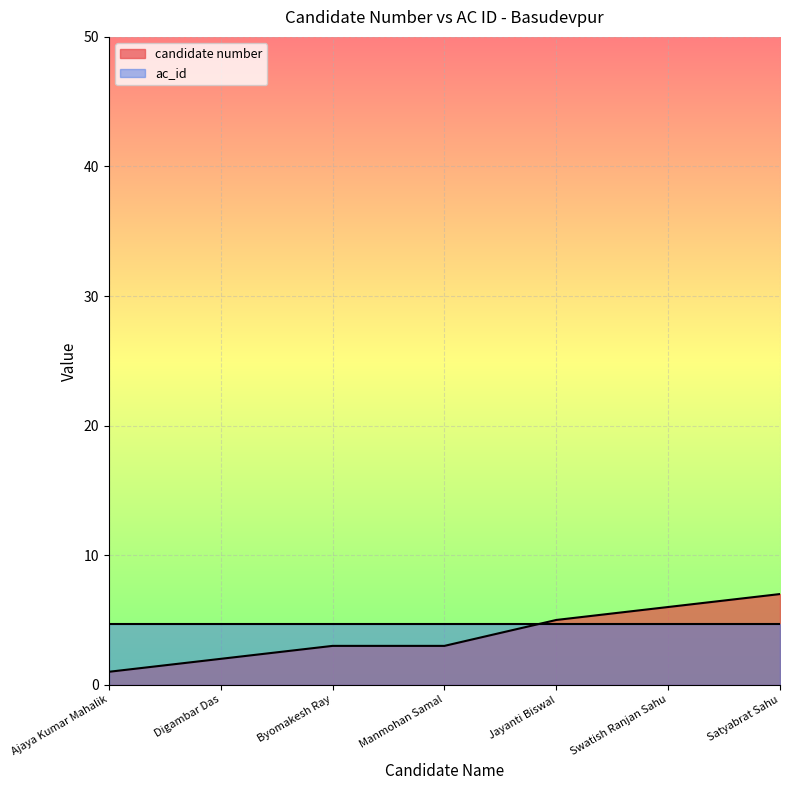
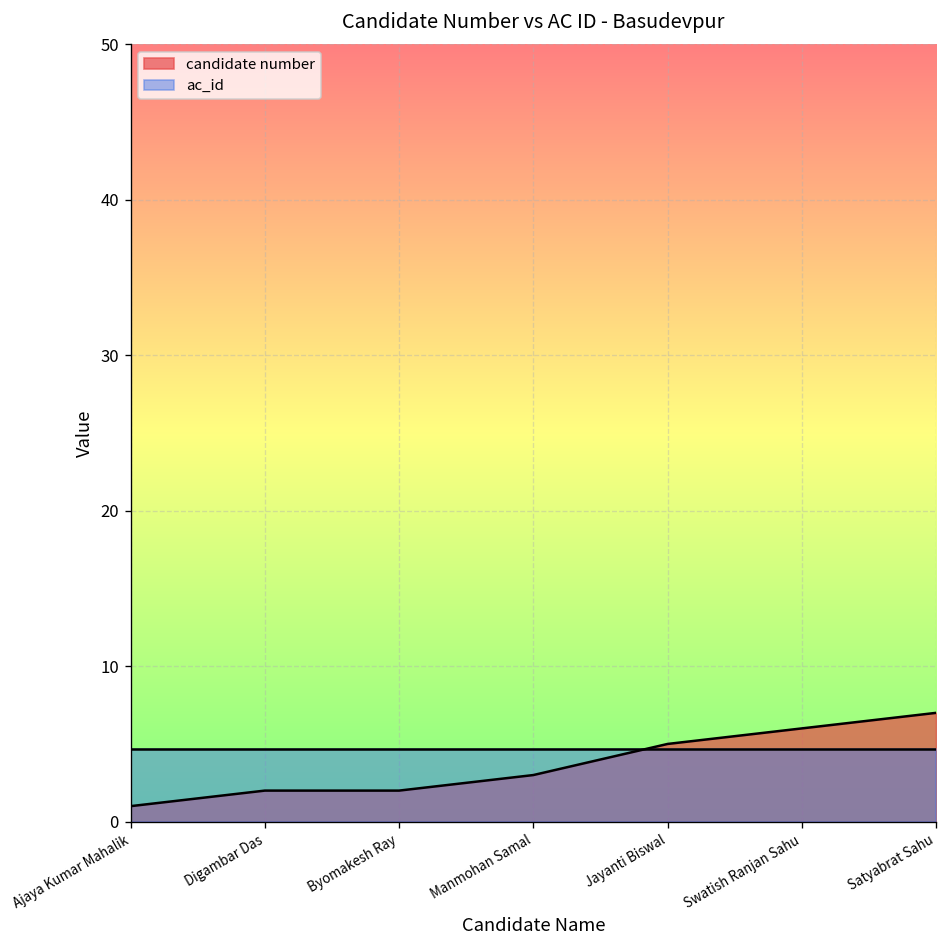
  {
    "candidate number": {
      "Ajaya Kumar Mahalik": 1,
      "Digambar Das": 2,
-     "Byomakesh Ray": 3,
+     "Byomakesh Ray": 2,
      "Manmohan Samal": 3,
      "Jayanti Biswal": 5,
      "Swatish Ranjan Sahu": 6,
      "Satyabrat Sahu": 7
    },
    "ac_id": {
      "Ajaya Kumar Mahalik": 4.7,
      "Digambar Das": 4.7,
      "Byomakesh Ray": 4.7,
      "Manmohan Samal": 4.7,
      "Jayanti Biswal": 4.7,
      "Swatish Ranjan Sahu": 4.7,
      "Satyabrat Sahu": 4.7
    }
  }
